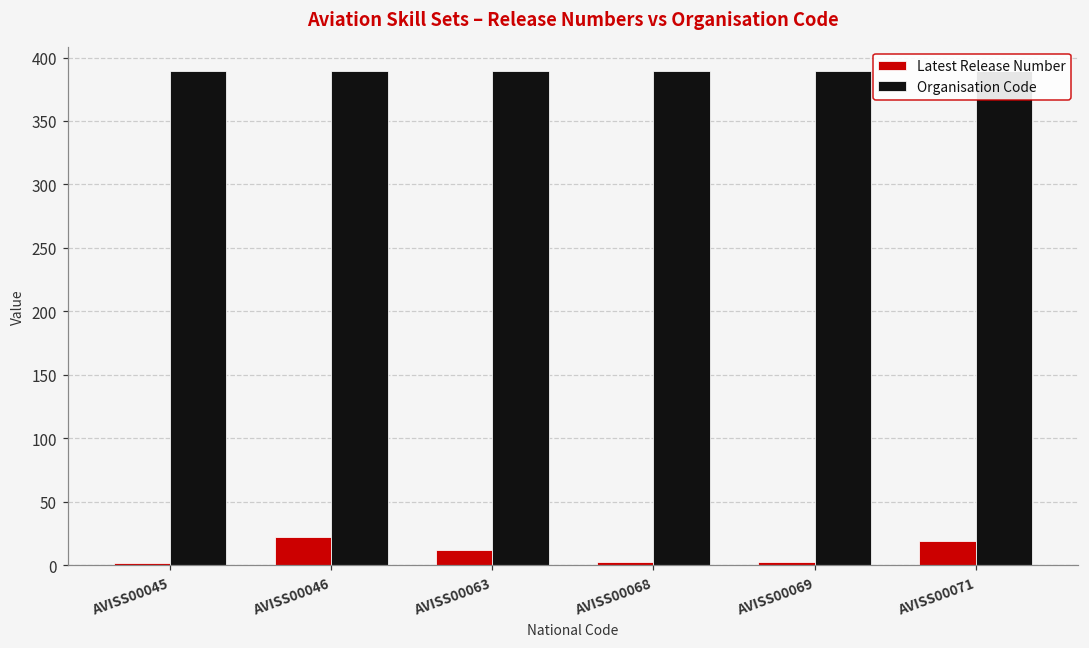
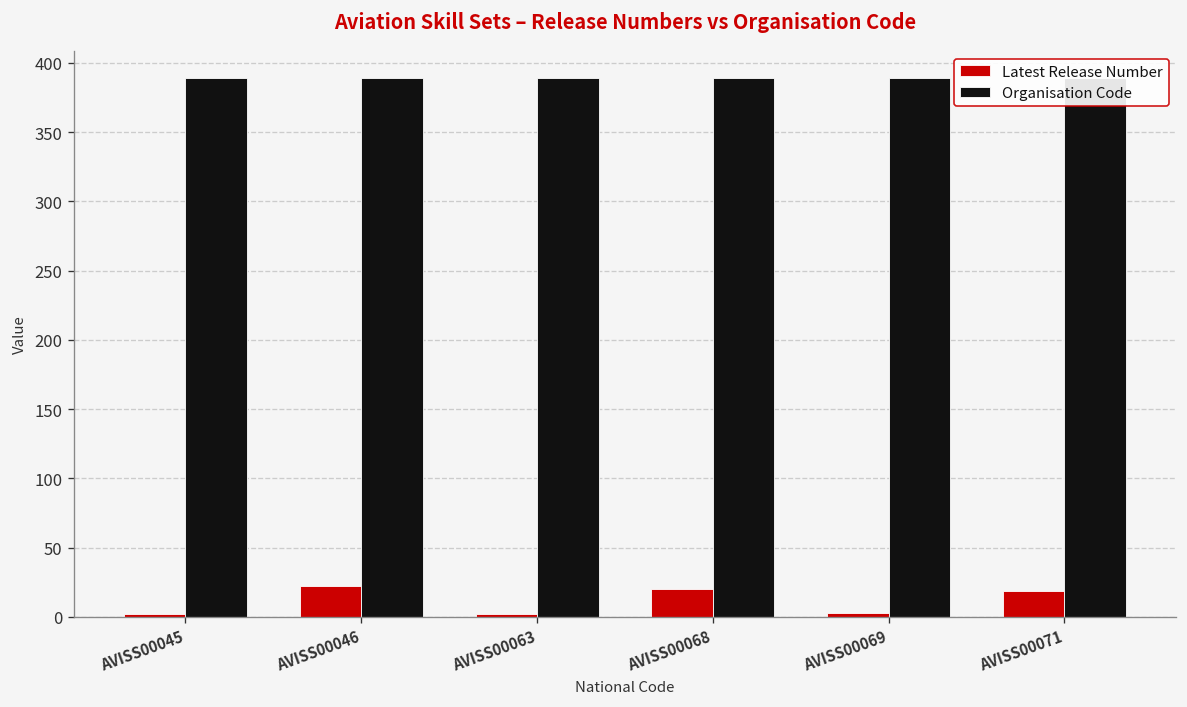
  {
    "Latest Release Number": {
      "AVISS00046": 22,
-     "AVISS00063": 12,
-     "AVISS00068": 3,
+     "AVISS00063": 2,
+     "AVISS00068": 20,
      "AVISS00069": 3,
      "AVISS00071": 19
    },
    "Organisation Code": {
      "AVISS00045": 389,
      "AVISS00046": 389,
      "AVISS00063": 389,
      "AVISS00068": 389,
      "AVISS00069": 389
    }
  }
